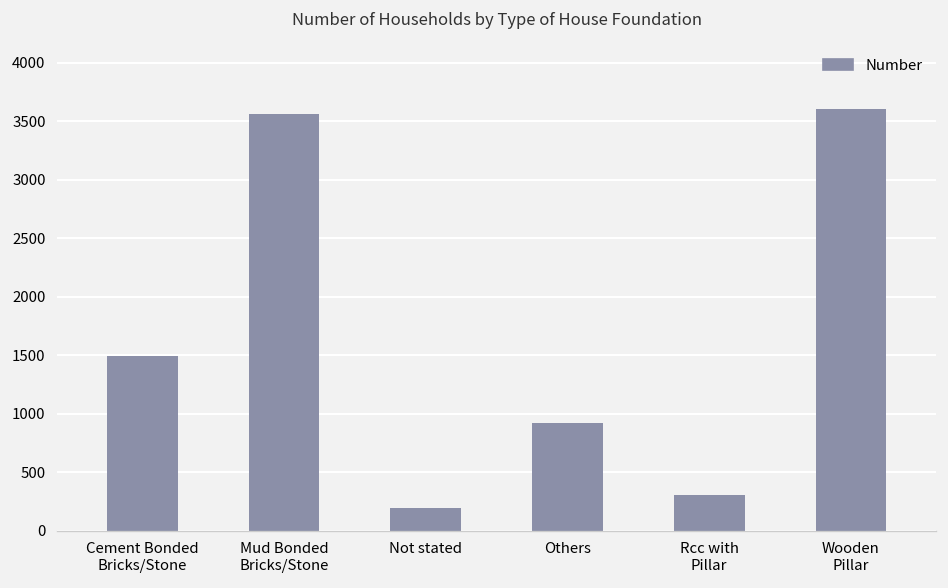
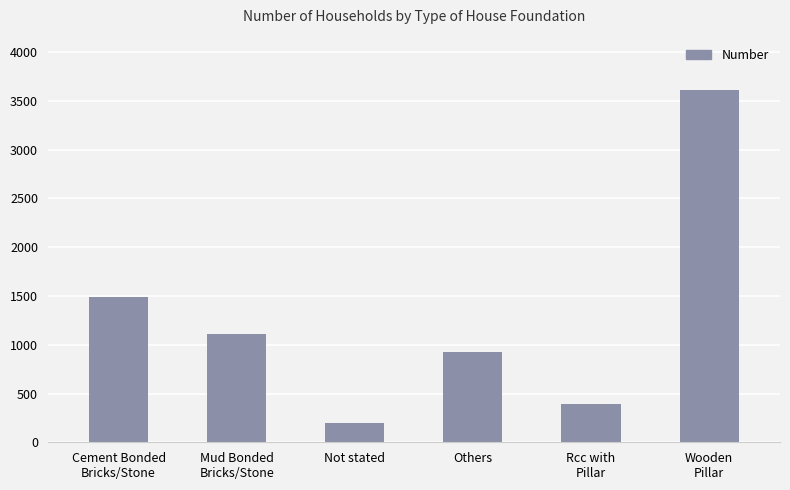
  {
    "Cement Bonded Bricks/Stone": 1500,
-   "Mud Bonded Bricks/Stone": 3600,
+   "Mud Bonded Bricks/Stone": 1100,
    "Not stated": 200,
    "Others": 900,
-   "Rcc with Pillar": 300,
+   "Rcc with Pillar": 400,
    "Wooden Pillar": 3600
  }
